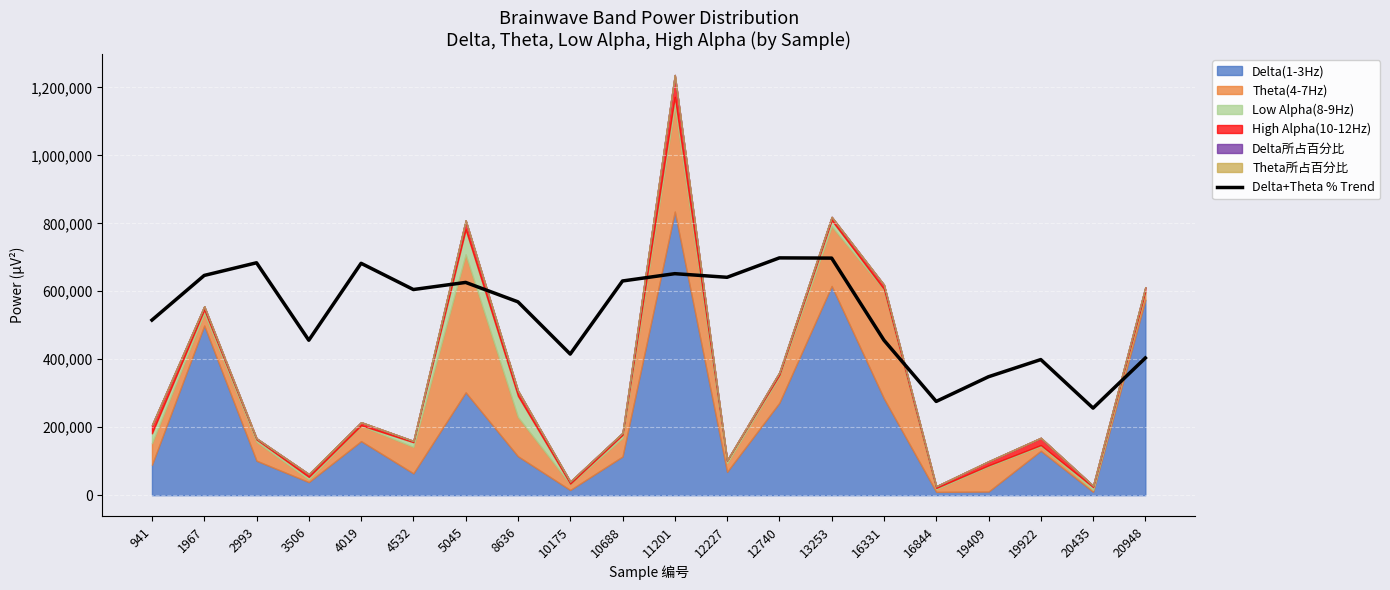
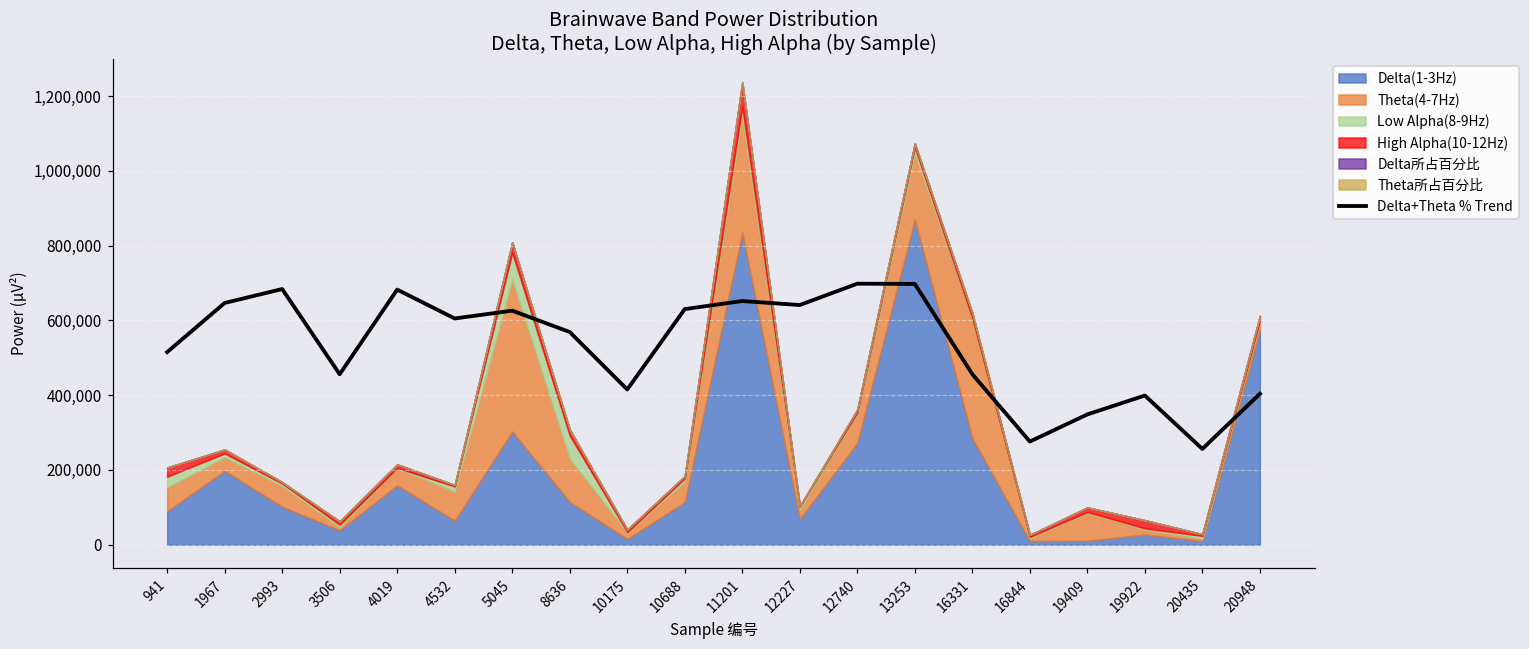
  {
    "Delta+Theta % Trend": {
      "941": "520,000",
      "1967": "650,000",
      "2993": "680,000",
      "3506": "460,000",
      "4019": "680,000",
      "4532": "610,000",
      "5045": "630,000",
      "8636": "570,000",
      "10175": "420,000",
      "10688": "630,000",
      "11201": "650,000",
      "12227": "640,000",
      "12740": "700,000",
      "13253": "700,000",
      "16331": "460,000",
      "16844": "280,000",
      "19409": "350,000",
      "19922": "400,000",
      "20435": "260,000",
      "20948": "400,000"
    },
    "Delta(1-3Hz)": {
      "941": "90,000",
-     "1967": "500,000",
+     "1967": "200,000",
      "2993": "100,000",
      "3506": "40,000",
      "4019": "160,000",
      "4532": "60,000",
      "5045": "300,000",
      "8636": "110,000",
      "10175": "20,000",
      "10688": "110,000",
      "11201": "830,000",
      "12227": "70,000",
      "12740": "270,000",
-     "13253": "620,000",
+     "13253": "870,000",
      "16331": "280,000",
      "16844": "10,000",
      "19409": "10,000",
-     "19922": "130,000",
+     "19922": "30,000",
      "20948": "580,000"
    },
    "Theta(4-7Hz)": {
      "941": "60,000",
      "1967": "40,000",
      "4532": "80,000",
      "5045": "410,000",
      "8636": "120,000",
      "10688": "60,000",
      "11201": "310,000",
      "12227": "30,000",
      "13253": "180,000"
    },
    "Low Alpha(8-9Hz)": {
      "941": "30,000",
      "1967": "10,000",
      "5045": "70,000",
      "8636": "60,000",
      "11201": "30,000",
      "13253": "20,000"
    },
    "Theta所占百分比": {
      "941": "20,000",
      "1967": "10,000",
      "3506": "10,000",
      "4019": "10,000",
      "5045": "30,000",
      "8636": "20,000",
      "11201": "60,000",
      "12740": "10,000",
      "13253": "10,000",
      "16331": "10,000",
      "19409": "10,000",
      "19922": "20,000",
      "20948": "10,000"
    }
  }
